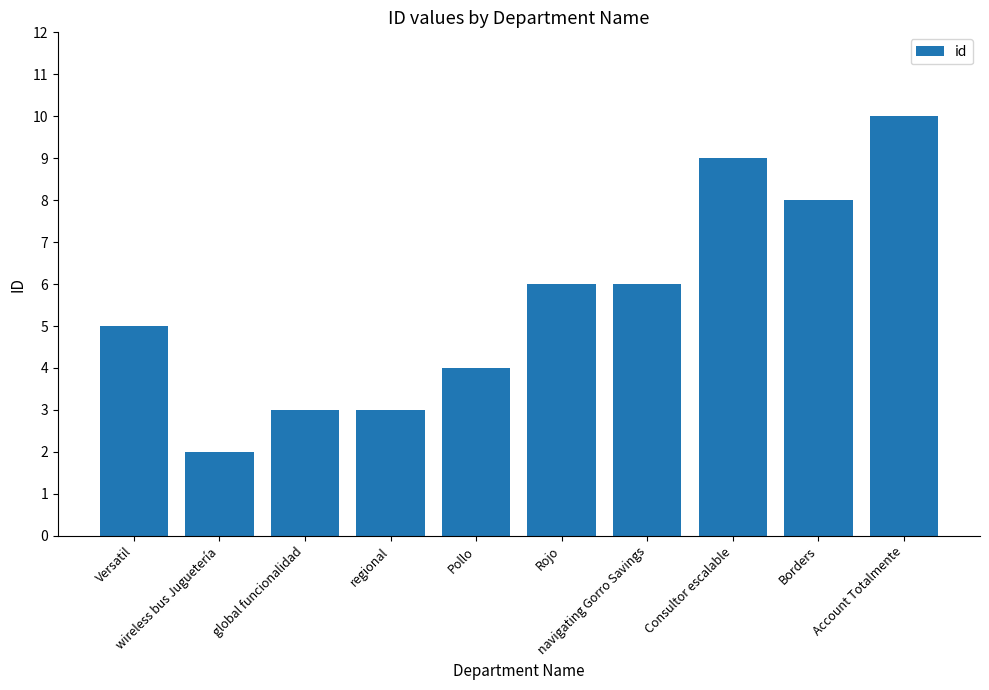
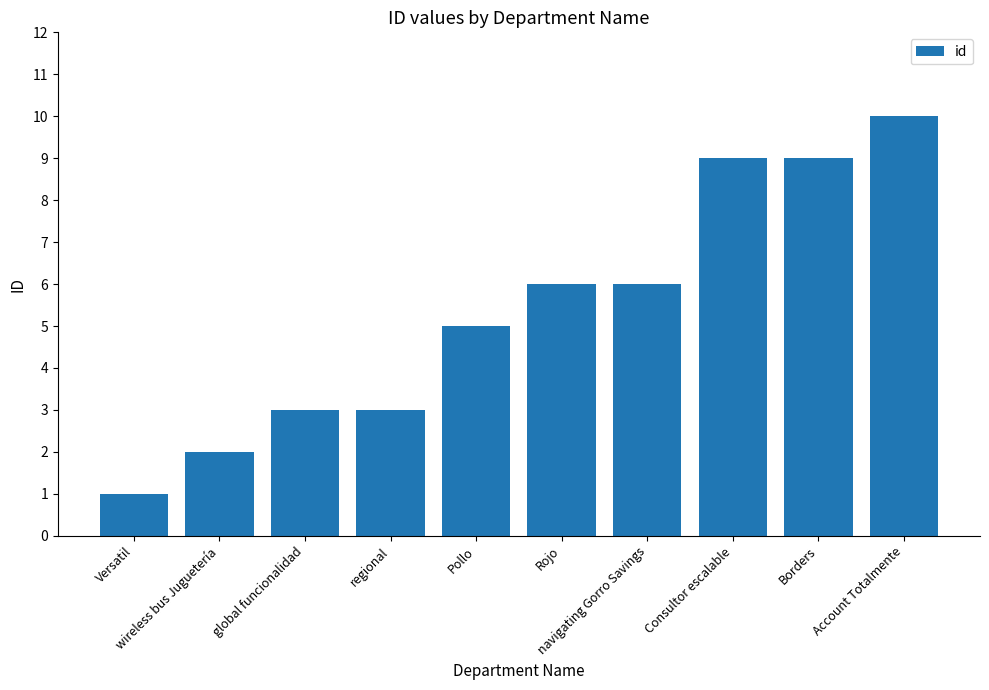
  {
-   "Versatil": 5,
+   "Versatil": 1,
    "wireless bus Juguetería": 2,
    "global funcionalidad": 3,
    "regional": 3,
-   "Pollo": 4,
+   "Pollo": 5,
    "Rojo": 6,
    "navigating Gorro Savings": 6,
    "Consultor escalable": 9,
-   "Borders": 8,
+   "Borders": 9,
    "Account Totalmente": 10
  }
